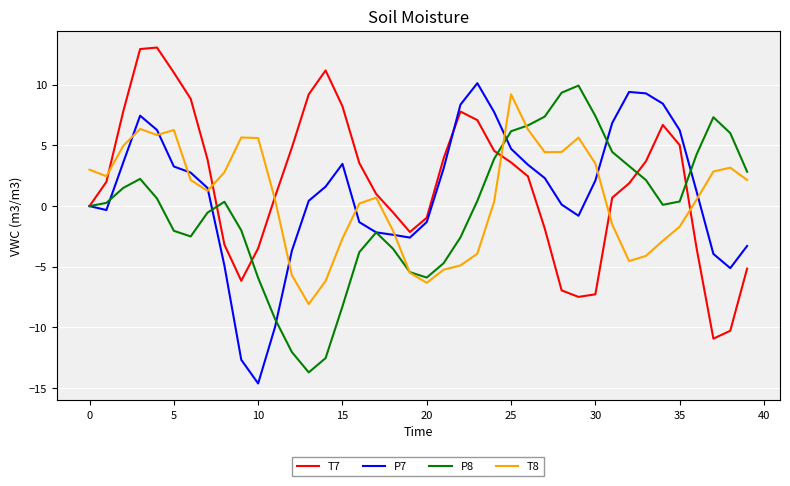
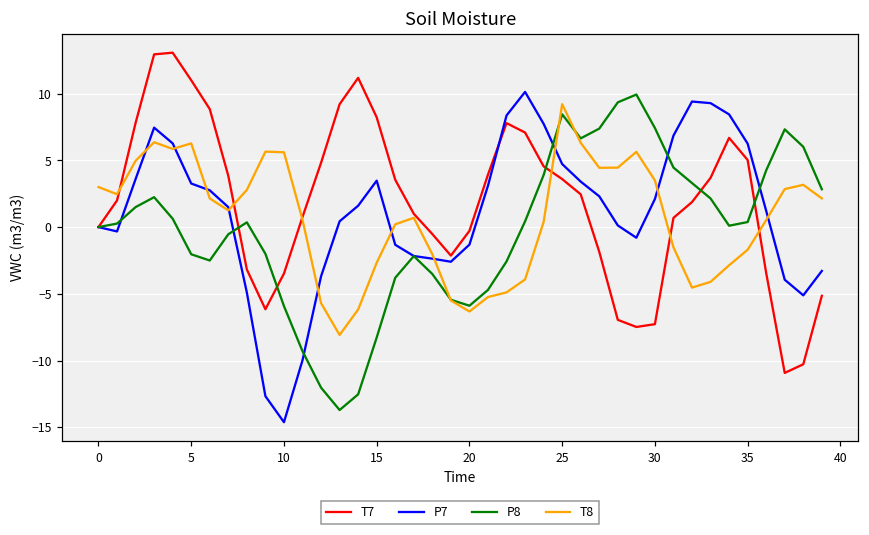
  {
    "T7": {
      "5": 11.0,
      "10": -3.5,
      "15": 8.2,
-     "20": -1.0,
+     "20": -0.3,
      "25": 3.6,
      "30": -7.3,
      "35": 5.0
    },
    "P7": {
      "5": 3.3,
      "10": -14.6,
      "15": 3.5,
      "20": -1.3,
      "25": 4.7,
      "30": 2.1,
      "35": 6.3
    },
    "P8": {
      "5": -2.0,
      "10": -5.9,
      "15": -8.3,
      "20": -5.9,
-     "25": 6.2,
+     "25": 8.5,
      "30": 7.4,
      "35": 0.4
    },
    "T8": {
      "0": 3.0,
      "5": 6.3,
      "10": 5.6,
      "15": -2.7,
      "20": -6.3,
      "25": 9.2,
      "30": 3.5,
      "35": -1.7
    }
  }
